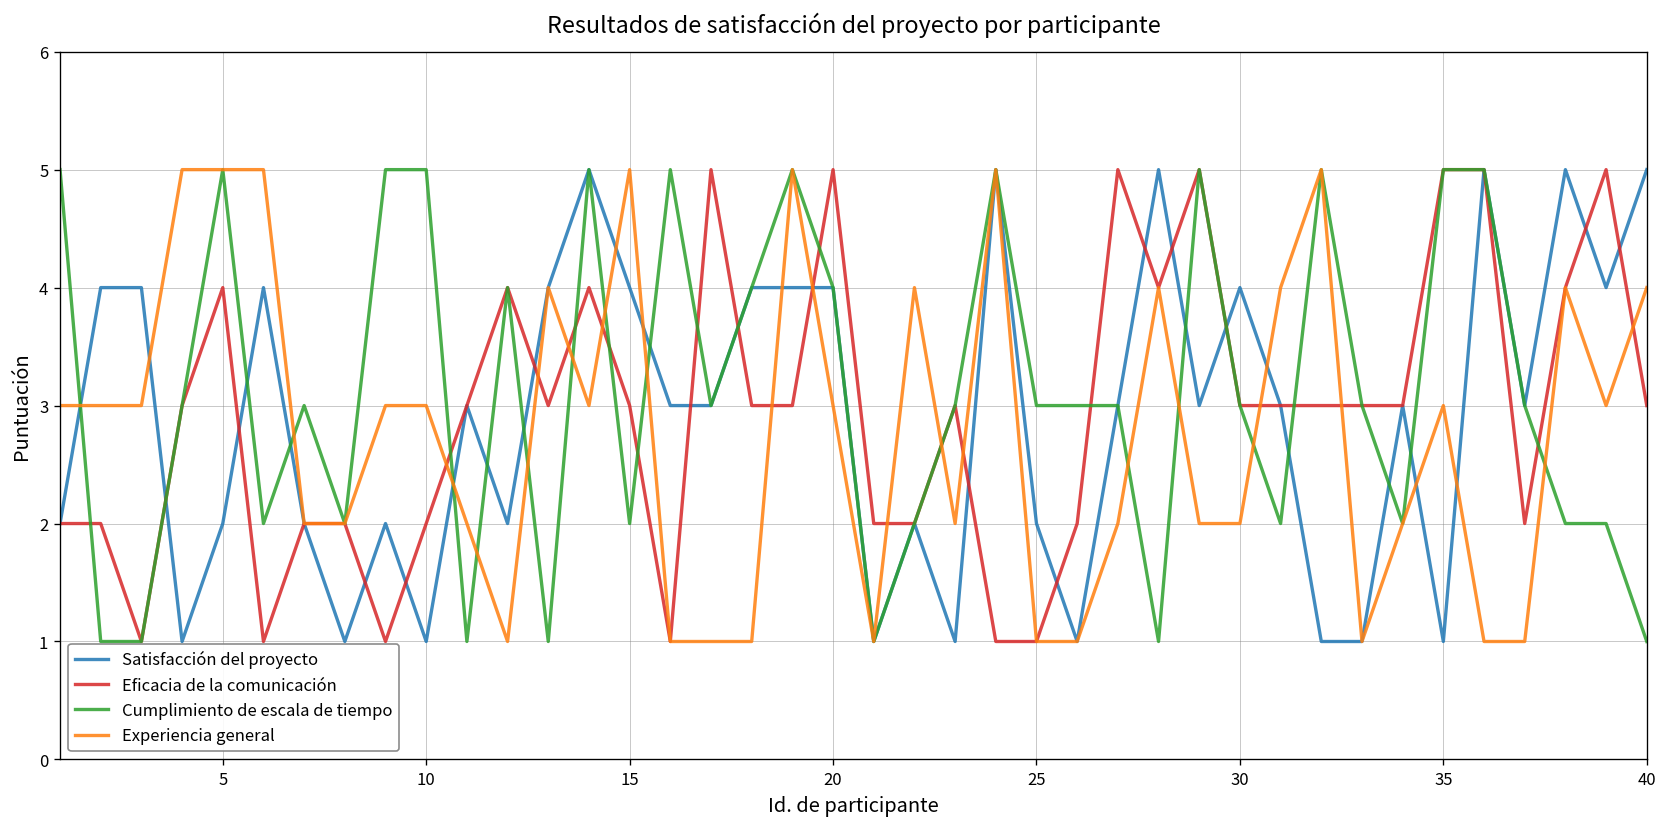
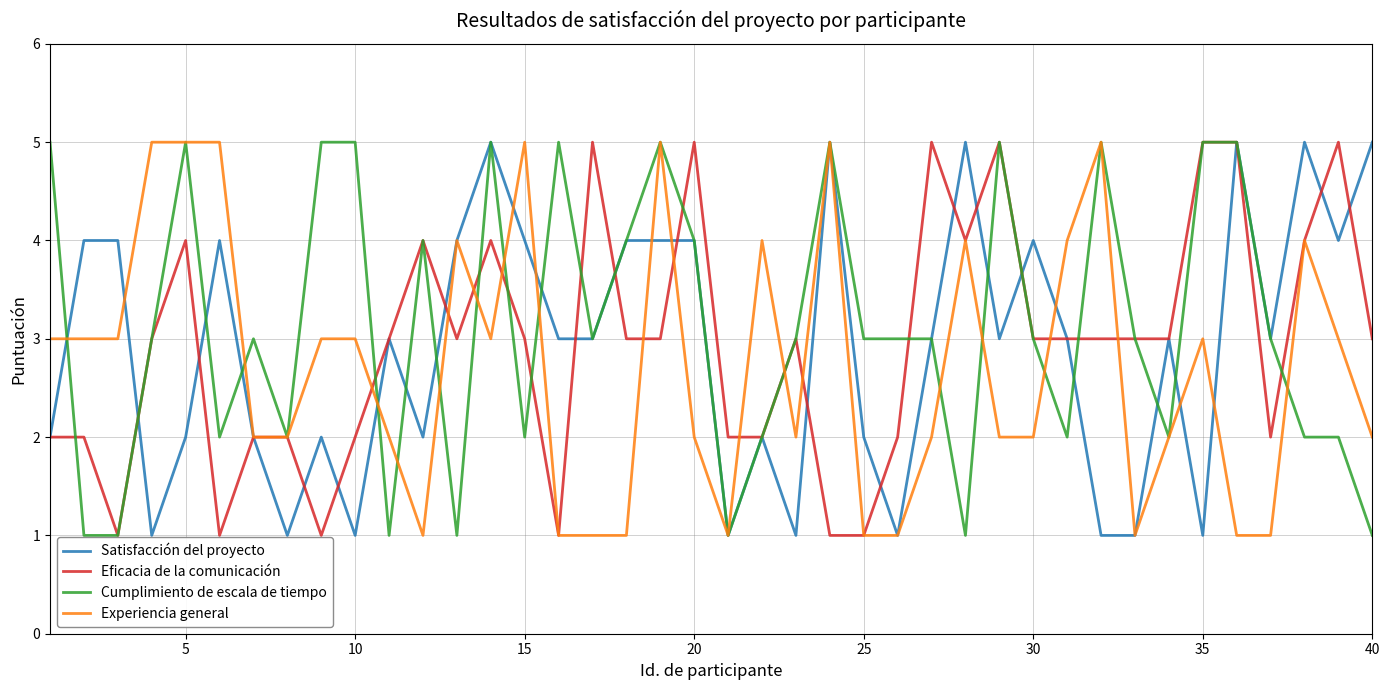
  {
    "Satisfacción del proyecto": {
      "5": 2,
      "10": 1,
      "15": 4,
      "25": 2,
      "30": 4,
      "35": 1,
      "40": 5
    },
    "Eficacia de la comunicación": {
      "5": 4,
      "10": 2,
      "15": 3,
      "20": 5,
      "40": 3
    },
    "Cumplimiento de escala de tiempo": {
      "10": 5,
      "15": 2,
      "25": 3,
      "40": 1
    },
    "Experiencia general": {
      "10": 3,
      "15": 5,
-     "20": 3,
+     "20": 2,
      "30": 2,
      "35": 3,
-     "40": 4
+     "40": 2
    }
  }
